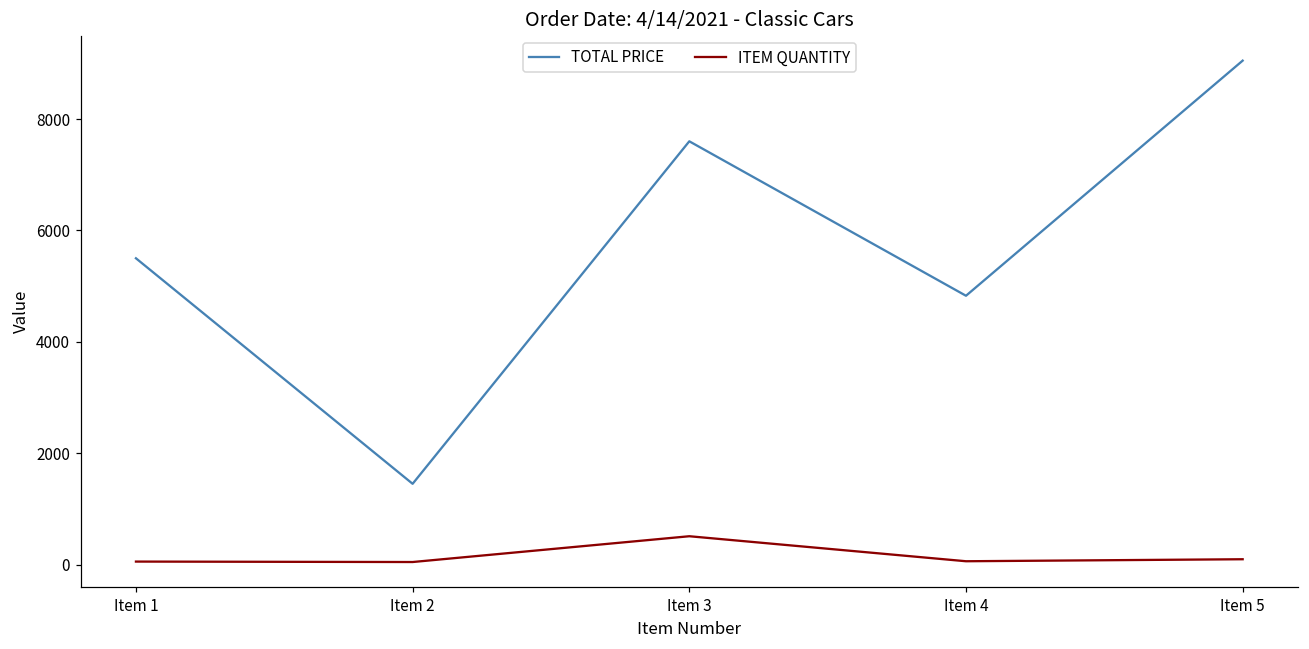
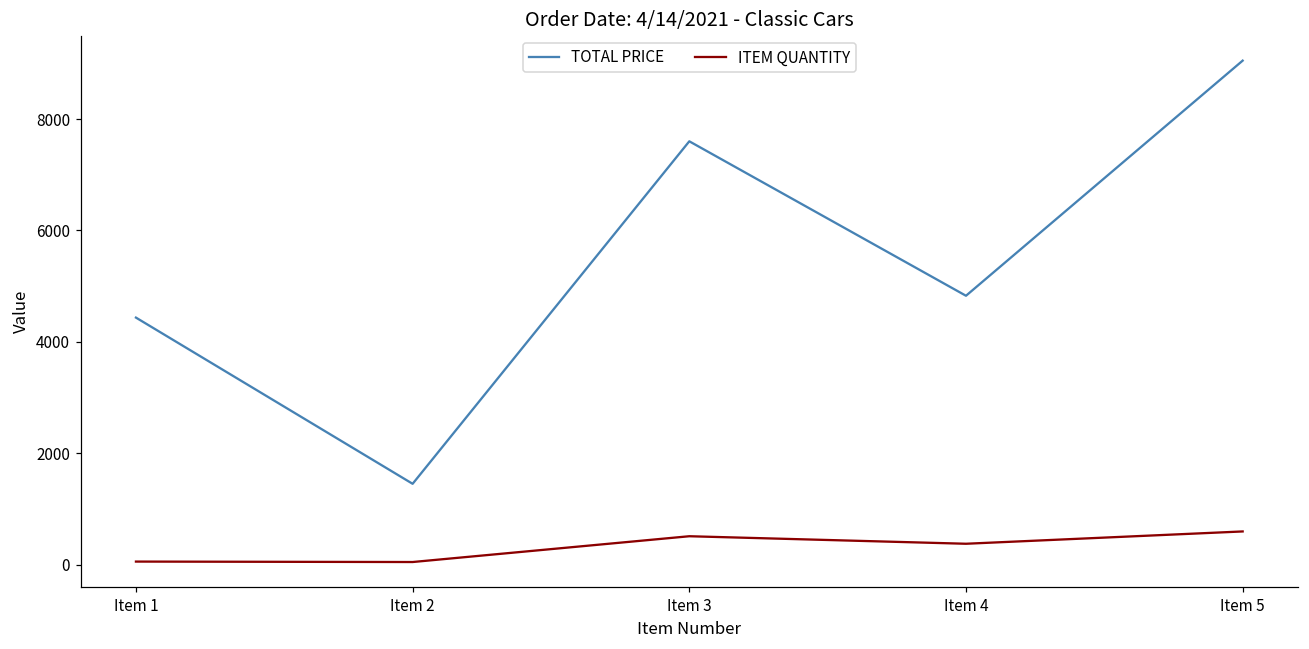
  {
    "TOTAL PRICE": {
-     "Item 1": 5500,
+     "Item 1": 4400,
      "Item 2": 1500,
      "Item 3": 7600,
      "Item 4": 4800,
      "Item 5": 9000
    },
    "ITEM QUANTITY": {
      "Item 1": 100,
      "Item 2": 0,
      "Item 3": 500,
-     "Item 4": 100,
-     "Item 5": 100
+     "Item 4": 400,
+     "Item 5": 600
    }
  }
